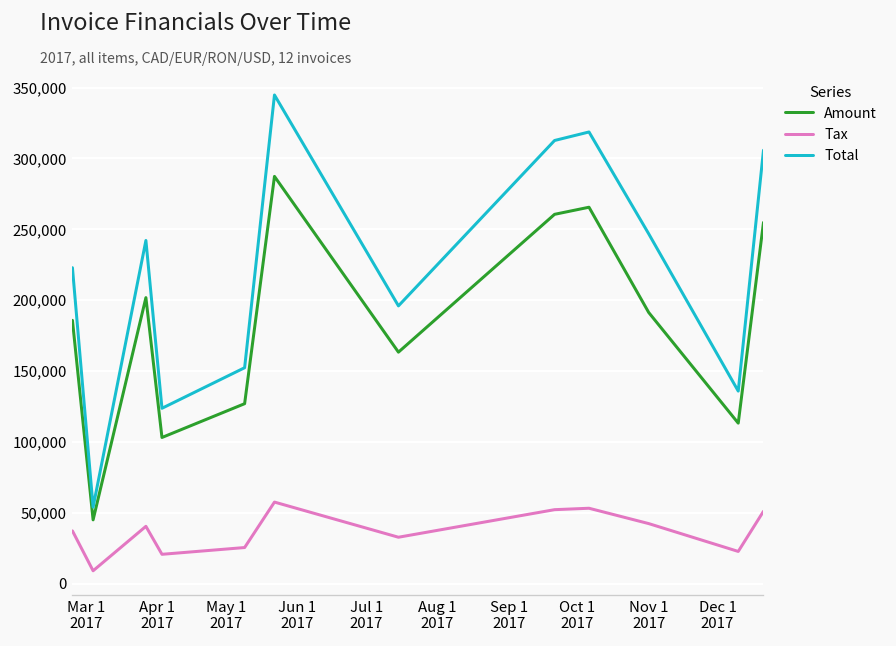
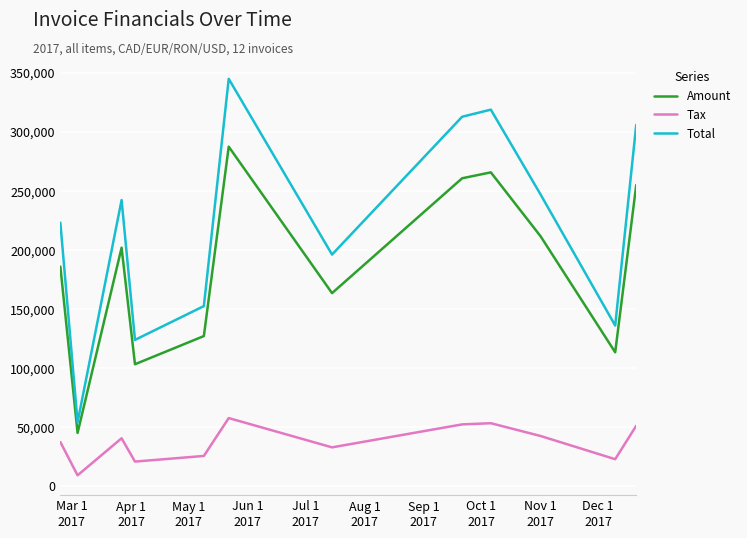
  {
    "Amount": {
-     "Nov 1 2017": "191,000"
+     "Nov 1 2017": "211,000"
    },
    "Tax": {
      "Nov 1 2017": "42,000"
    },
    "Total": {
      "Nov 1 2017": "247,000"
    }
  }
